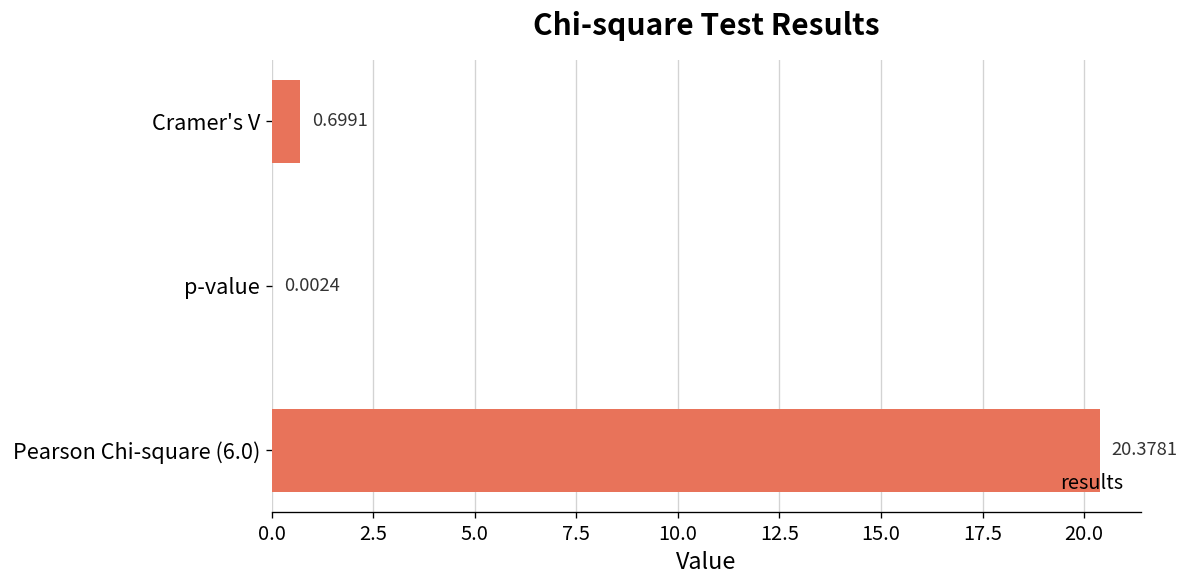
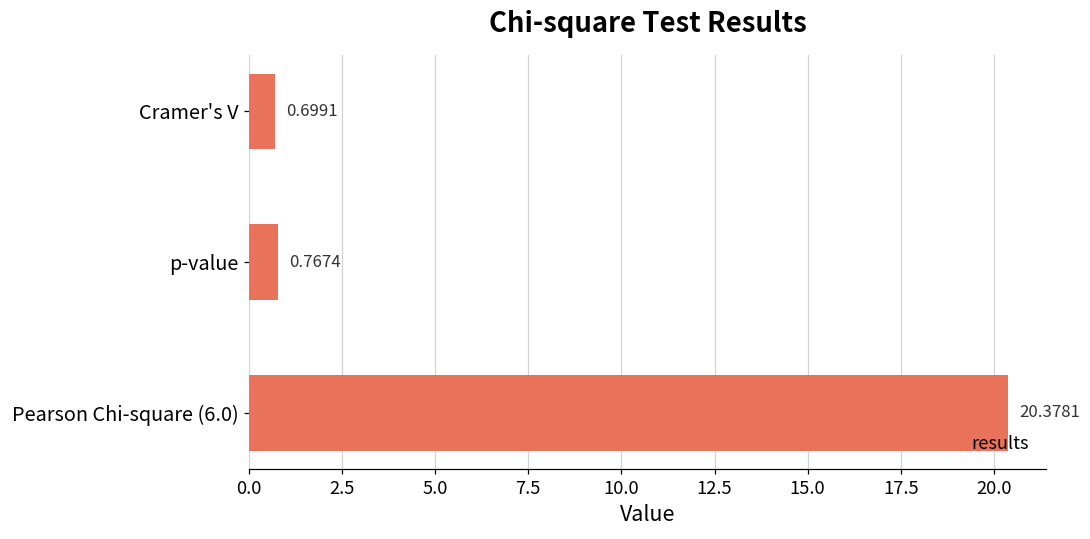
  {
    "Cramer's V": 0.6991,
-   "p-value": 0.0024,
+   "p-value": 0.7674,
    "Pearson Chi-square (6.0)": 20.3781
  }
